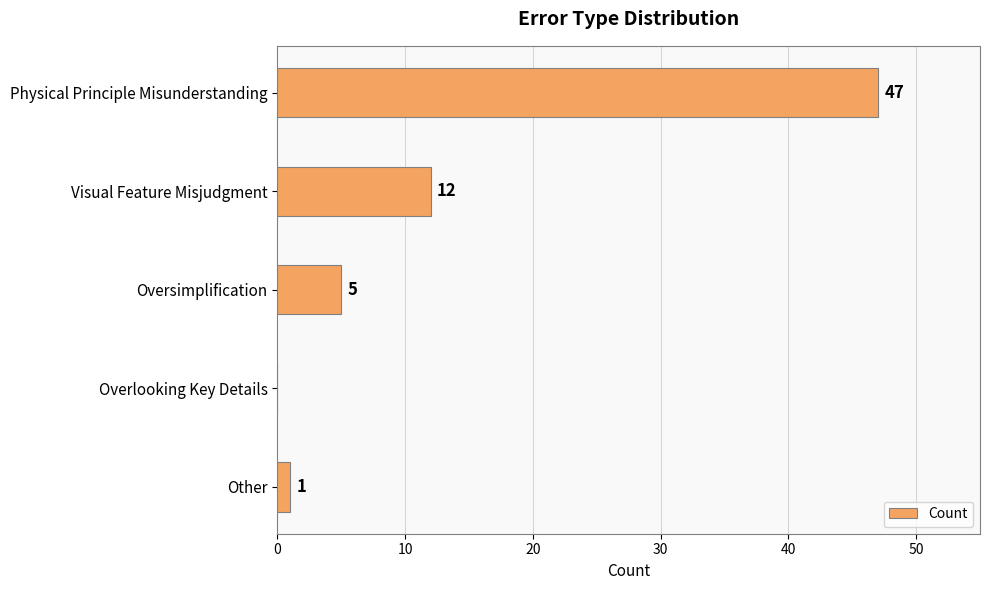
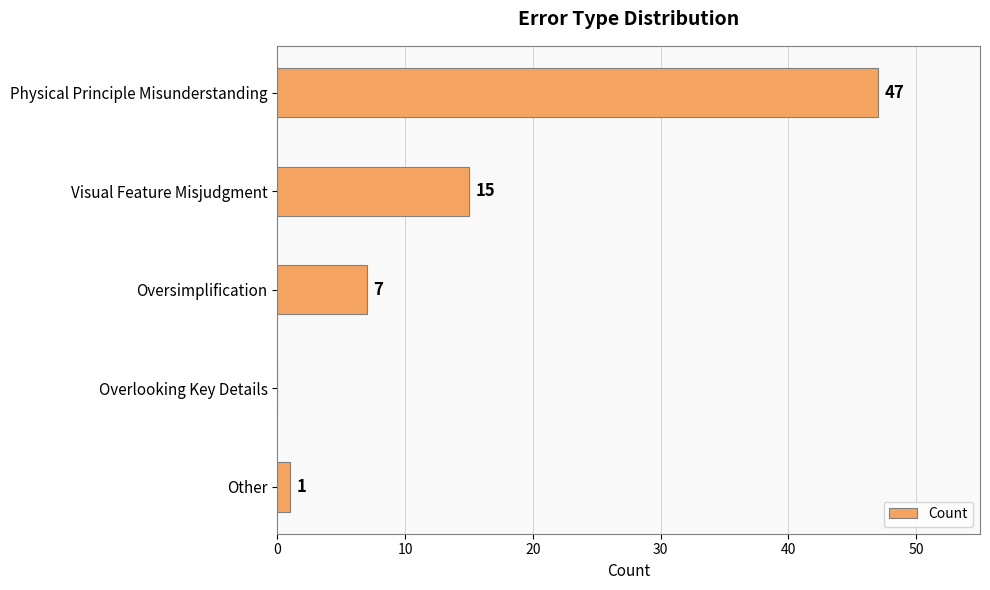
  {
    "Physical Principle Misunderstanding": 47,
-   "Visual Feature Misjudgment": 12,
-   "Oversimplification": 5,
+   "Visual Feature Misjudgment": 15,
+   "Oversimplification": 7,
    "Other": 1
  }
